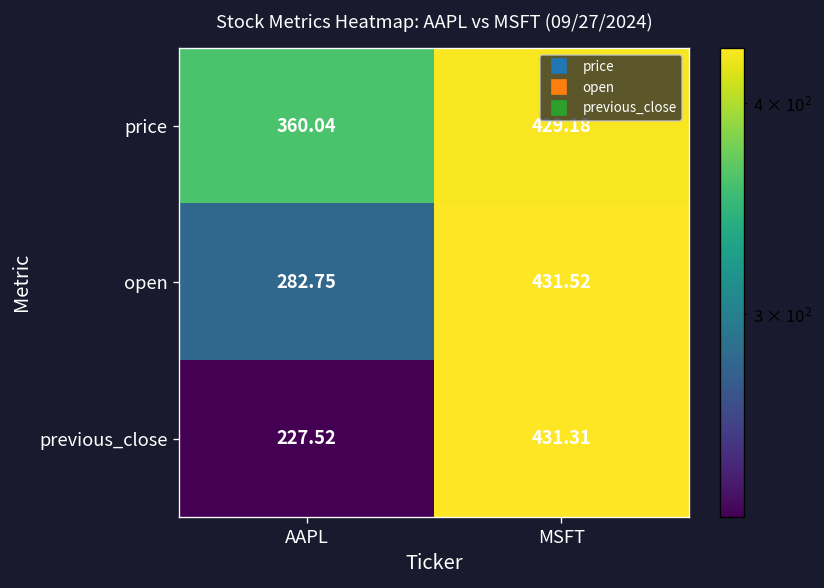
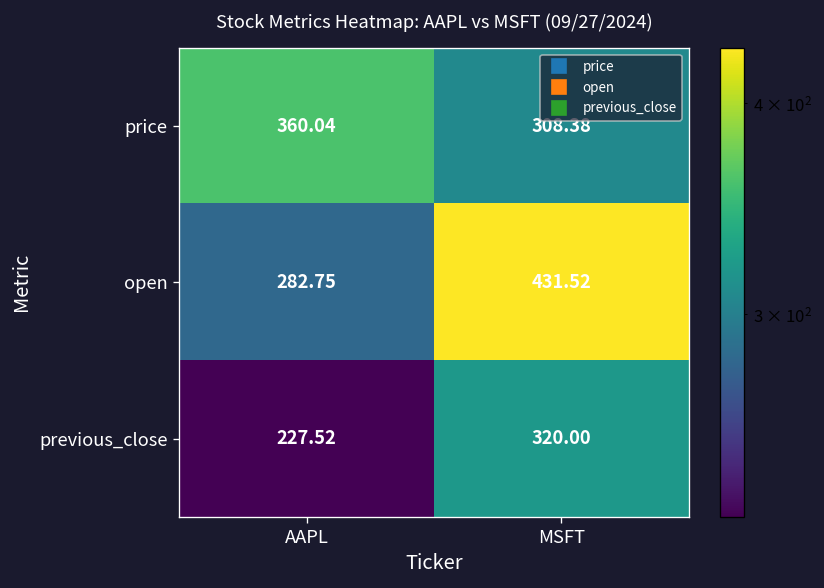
  {
    "price": {
      "AAPL": 360.04,
-     "MSFT": 429.18
+     "MSFT": 308.38
    },
    "open": {
      "AAPL": 282.75,
      "MSFT": 431.52
    },
    "previous_close": {
      "AAPL": 227.52,
-     "MSFT": 431.31
+     "MSFT": 320.00
    }
  }
